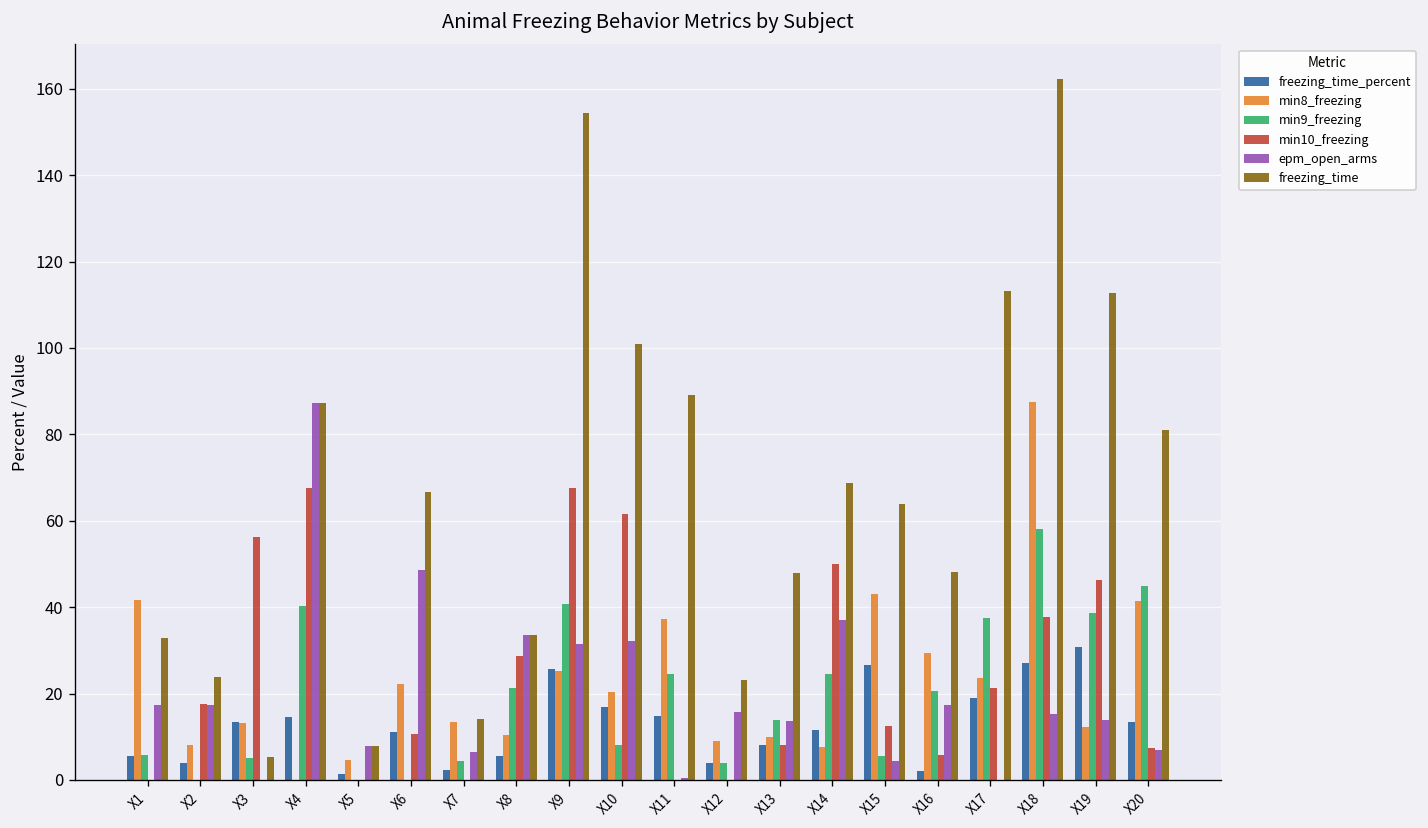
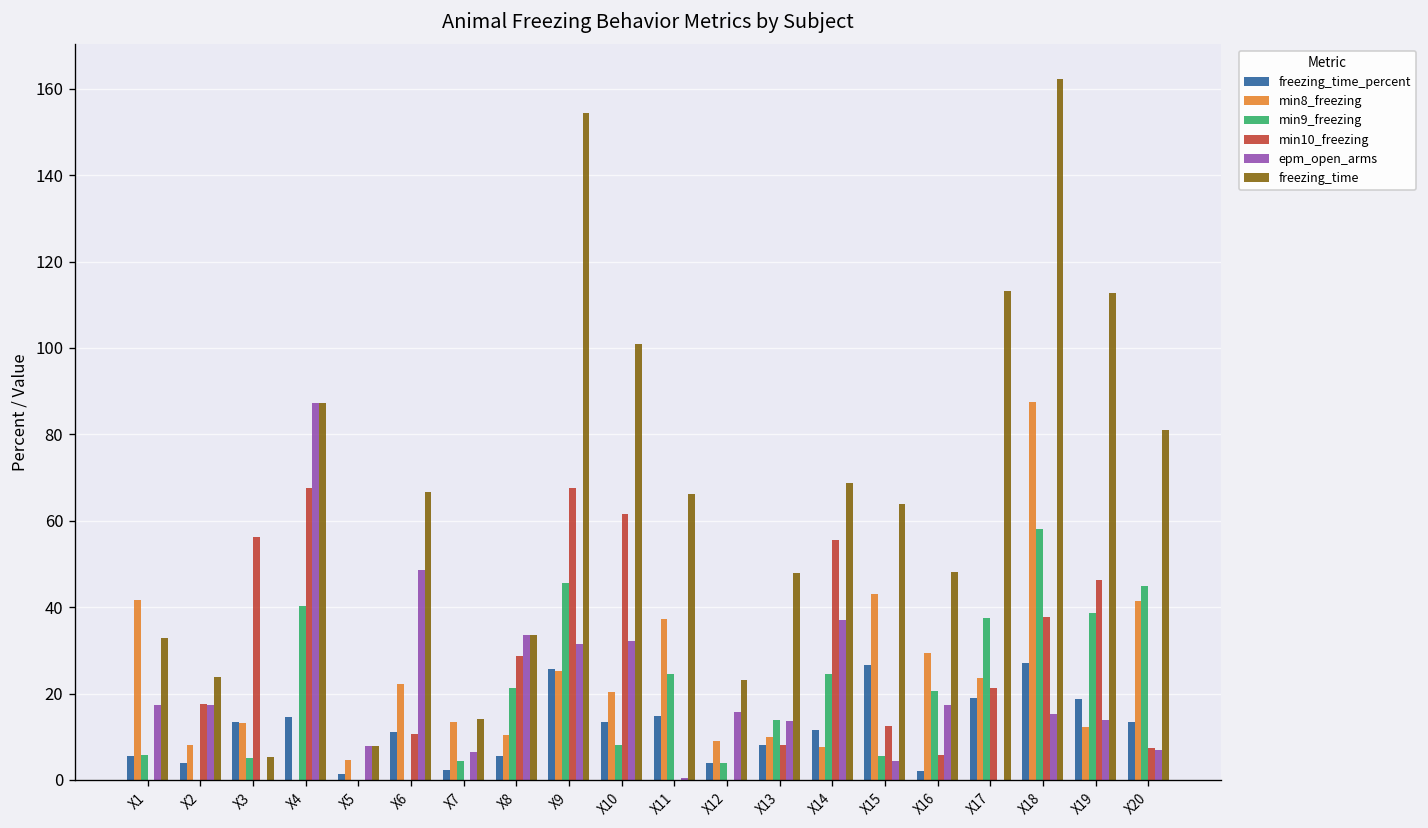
  {
    "freezing_time_percent": {
      "X1": 5,
      "X2": 4,
      "X3": 13,
      "X4": 15,
      "X5": 1,
      "X6": 11,
      "X7": 2,
      "X8": 6,
      "X9": 26,
-     "X10": 17,
+     "X10": 13,
      "X11": 15,
      "X12": 4,
      "X13": 8,
      "X14": 11,
      "X15": 27,
      "X16": 2,
      "X17": 19,
      "X18": 27,
-     "X19": 31,
+     "X19": 19,
      "X20": 14
    },
    "min8_freezing": {
      "X1": 42,
      "X2": 8,
      "X3": 13,
      "X4": 0,
      "X5": 5,
      "X6": 22,
      "X7": 14,
      "X8": 10,
      "X9": 25,
      "X10": 20,
      "X11": 37,
      "X12": 9,
      "X13": 10,
      "X14": 8,
      "X15": 43,
      "X16": 30,
      "X17": 24,
      "X18": 88,
      "X19": 12,
      "X20": 42
    },
    "min9_freezing": {
      "X1": 6,
      "X2": 0,
      "X3": 5,
      "X4": 40,
      "X5": 0,
      "X6": 0,
      "X7": 4,
      "X8": 21,
-     "X9": 41,
+     "X9": 46,
      "X10": 8,
      "X11": 25,
      "X12": 4,
      "X13": 14,
      "X14": 25,
      "X15": 6,
      "X16": 21,
      "X17": 38,
      "X18": 58,
      "X19": 39,
      "X20": 45
    },
    "min10_freezing": {
      "X1": 0,
      "X2": 18,
      "X3": 56,
      "X4": 68,
      "X5": 0,
      "X6": 11,
      "X7": 0,
      "X8": 29,
      "X9": 68,
      "X10": 62,
      "X11": 0,
      "X12": 0,
      "X13": 8,
-     "X14": 50,
+     "X14": 56,
      "X15": 13,
      "X16": 6,
      "X17": 21,
      "X18": 38,
      "X19": 46,
      "X20": 8
    },
    "epm_open_arms": {
      "X1": 17,
      "X2": 17,
      "X3": 0,
      "X4": 87,
      "X5": 8,
      "X6": 49,
      "X7": 6,
      "X8": 34,
      "X9": 32,
      "X10": 32,
      "X12": 16,
      "X13": 14,
      "X14": 37,
      "X15": 4,
      "X16": 17,
      "X17": 0,
      "X18": 15,
      "X19": 14,
      "X20": 7
    },
    "freezing_time": {
      "X1": 33,
      "X2": 24,
      "X3": 5,
      "X4": 87,
      "X5": 8,
      "X6": 67,
      "X7": 14,
      "X8": 34,
      "X9": 154,
      "X10": 101,
-     "X11": 89,
+     "X11": 66,
      "X12": 23,
      "X13": 48,
      "X14": 69,
      "X15": 64,
      "X16": 48,
      "X17": 113,
      "X18": 162,
      "X19": 113,
      "X20": 81
    }
  }
